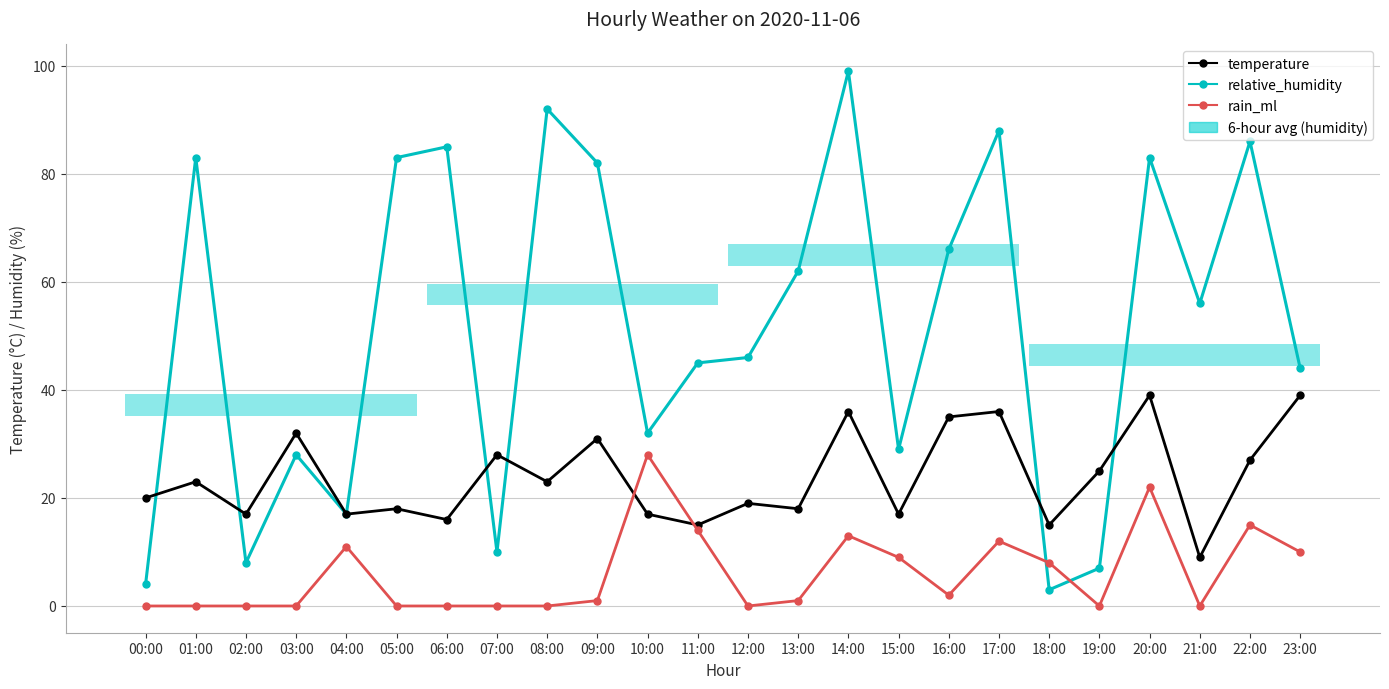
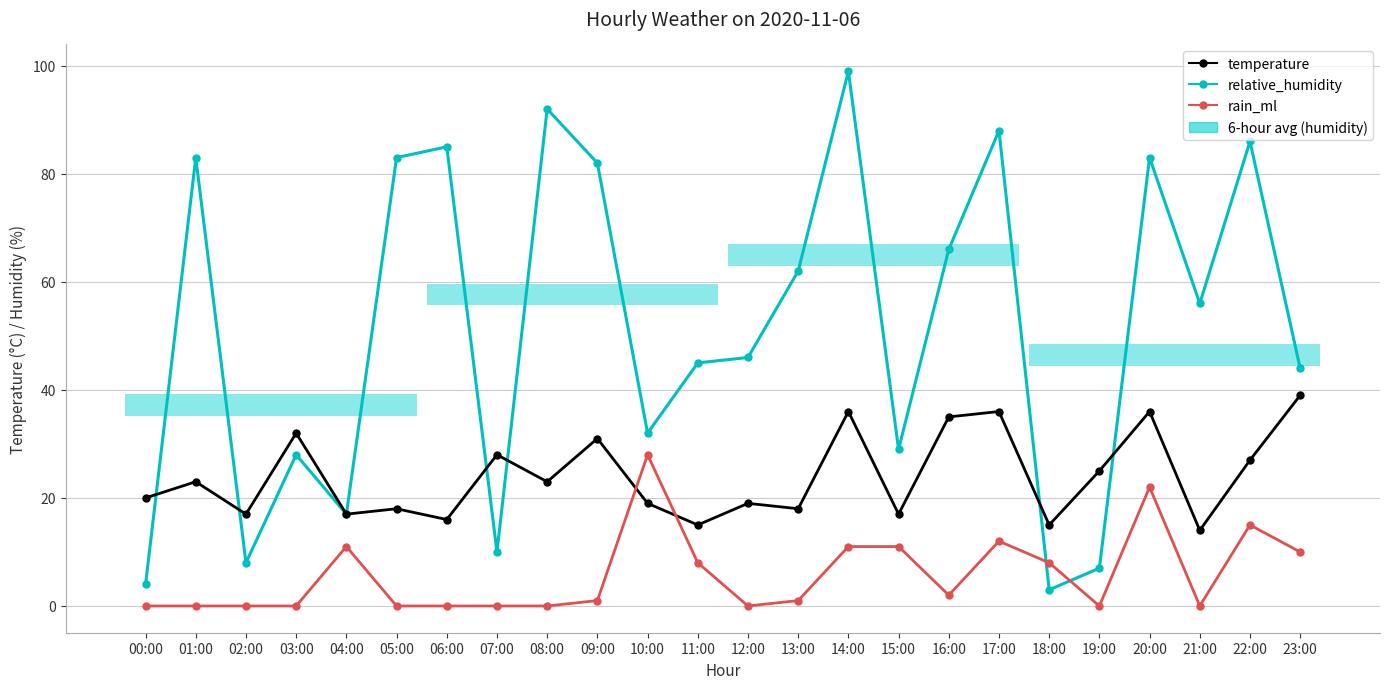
  {
    "temperature": {
      "00:00": 20,
      "01:00": 23,
      "02:00": 17,
      "03:00": 32,
      "05:00": 18,
      "06:00": 16,
      "07:00": 28,
      "08:00": 23,
      "09:00": 31,
-     "10:00": 17,
+     "10:00": 19,
      "11:00": 15,
      "12:00": 19,
      "13:00": 18,
      "14:00": 36,
      "15:00": 17,
      "16:00": 35,
      "17:00": 36,
      "18:00": 15,
      "19:00": 25,
-     "20:00": 39,
-     "21:00": 9,
+     "20:00": 36,
+     "21:00": 14,
      "22:00": 27,
      "23:00": 39
    },
    "rain_ml": {
      "00:00": 0,
      "01:00": 0,
      "02:00": 0,
      "03:00": 0,
      "04:00": 11,
      "05:00": 0,
      "06:00": 0,
      "07:00": 0,
      "08:00": 0,
      "09:00": 1,
      "10:00": 28,
-     "11:00": 14,
+     "11:00": 8,
      "12:00": 0,
      "13:00": 1,
-     "14:00": 13,
-     "15:00": 9,
+     "14:00": 11,
+     "15:00": 11,
      "16:00": 2,
      "17:00": 12,
      "18:00": 8,
      "19:00": 0,
      "20:00": 22,
      "21:00": 0,
      "22:00": 15,
      "23:00": 10
    }
  }
